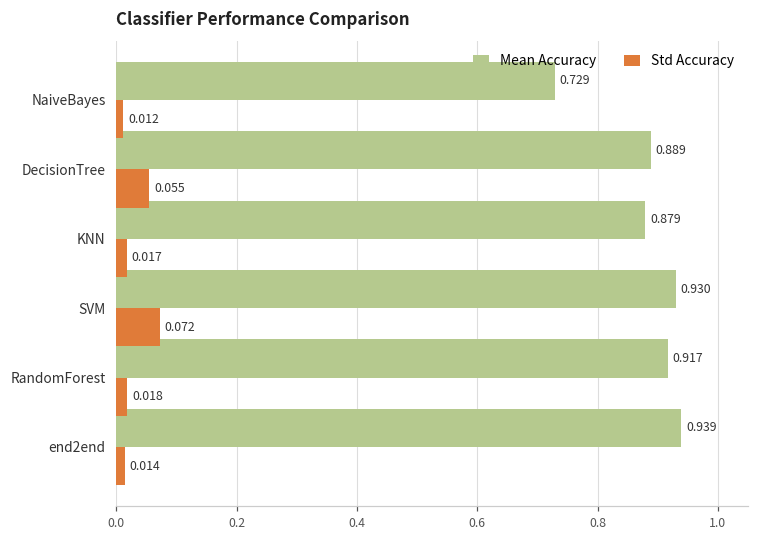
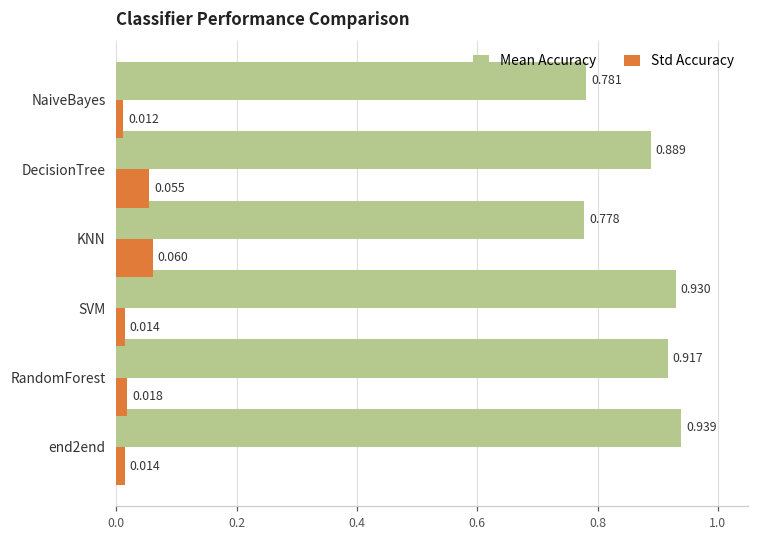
  {
    "Mean Accuracy": {
-     "NaiveBayes": 0.729,
+     "NaiveBayes": 0.781,
      "DecisionTree": 0.889,
-     "KNN": 0.879,
+     "KNN": 0.778,
      "SVM": 0.930,
      "RandomForest": 0.917,
      "end2end": 0.939
    },
    "Std Accuracy": {
      "NaiveBayes": 0.012,
      "DecisionTree": 0.055,
-     "KNN": 0.017,
-     "SVM": 0.072,
+     "KNN": 0.060,
+     "SVM": 0.014,
      "RandomForest": 0.018,
      "end2end": 0.014
    }
  }
